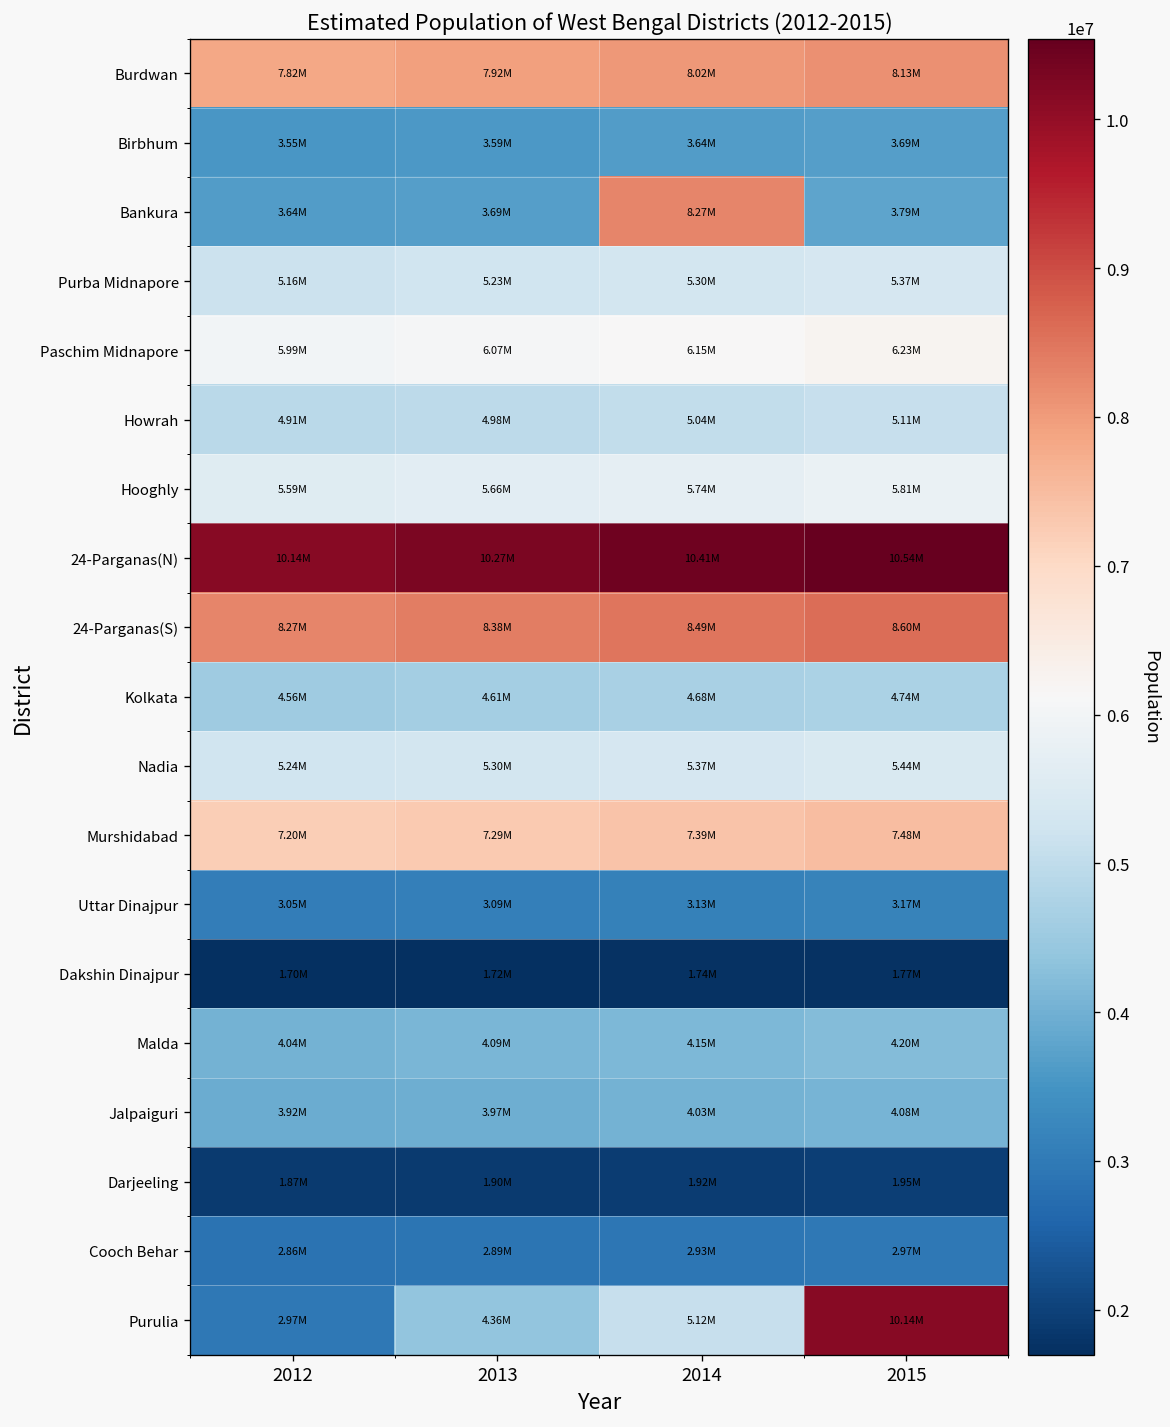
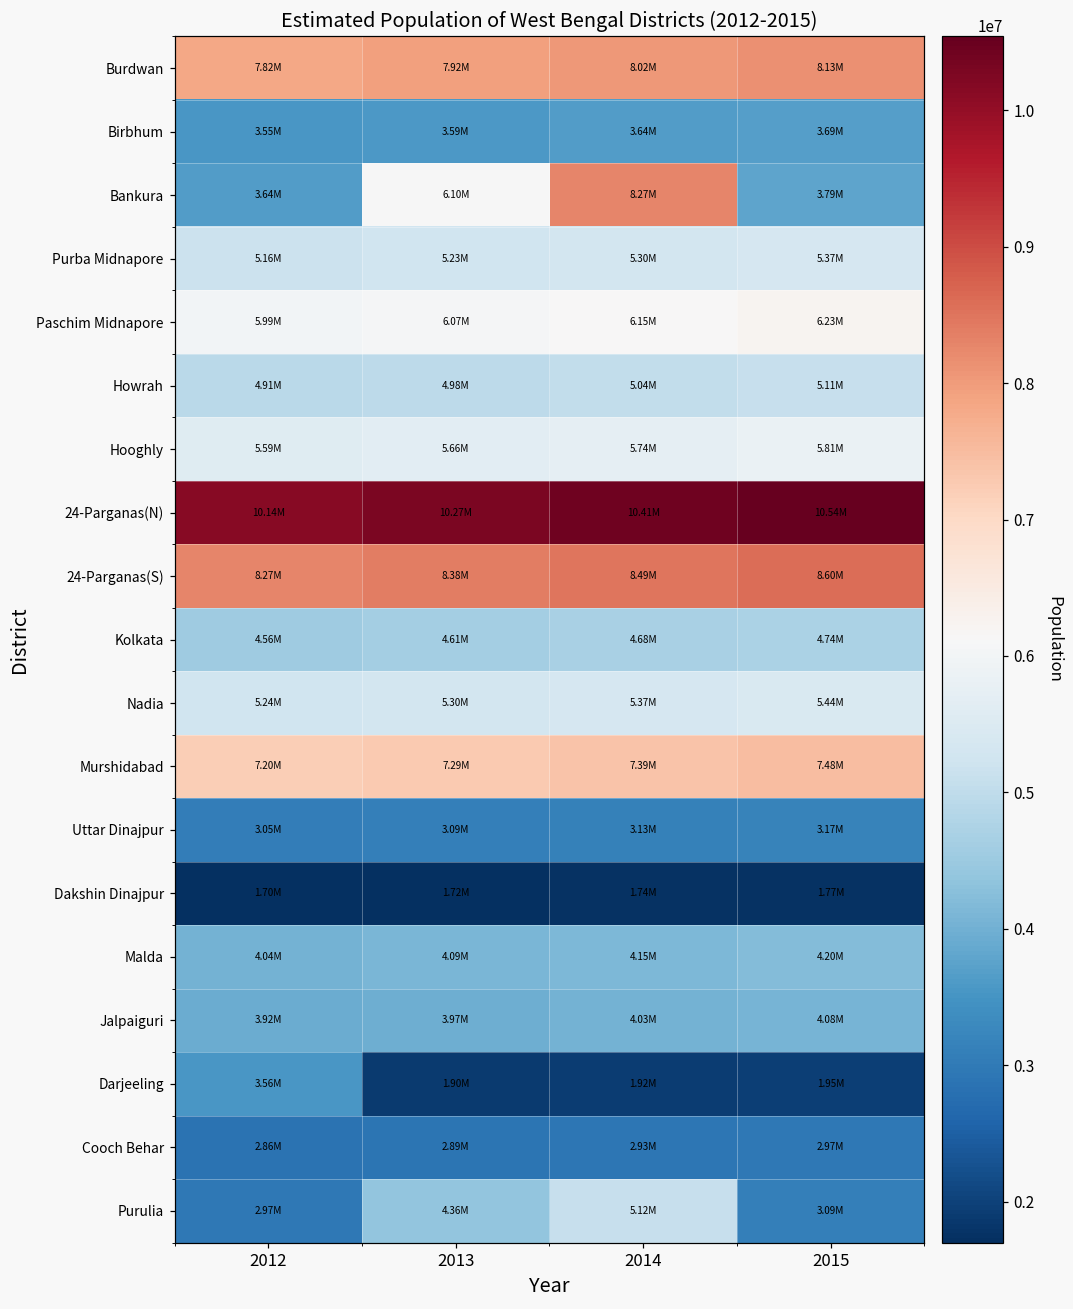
  {
    "Burdwan": {
      "2012": "7.82M",
      "2013": "7.92M",
      "2014": "8.02M",
      "2015": "8.13M"
    },
    "Birbhum": {
      "2012": "3.55M",
      "2013": "3.59M",
      "2014": "3.64M",
      "2015": "3.69M"
    },
    "Bankura": {
      "2012": "3.64M",
-     "2013": "3.69M",
+     "2013": "6.10M",
      "2014": "8.27M",
      "2015": "3.79M"
    },
    "Purba Midnapore": {
      "2012": "5.16M",
      "2013": "5.23M",
      "2014": "5.30M",
      "2015": "5.37M"
    },
    "Paschim Midnapore": {
      "2012": "5.99M",
      "2013": "6.07M",
      "2014": "6.15M",
      "2015": "6.23M"
    },
    "Howrah": {
      "2012": "4.91M",
      "2013": "4.98M",
      "2014": "5.04M",
      "2015": "5.11M"
    },
    "Hooghly": {
      "2012": "5.59M",
      "2013": "5.66M",
      "2014": "5.74M",
      "2015": "5.81M"
    },
    "24-Parganas(N)": {
      "2012": "10.14M",
      "2013": "10.27M",
      "2014": "10.41M",
      "2015": "10.54M"
    },
    "24-Parganas(S)": {
      "2012": "8.27M",
      "2013": "8.38M",
      "2014": "8.49M",
      "2015": "8.60M"
    },
    "Kolkata": {
      "2012": "4.56M",
      "2013": "4.61M",
      "2014": "4.68M",
      "2015": "4.74M"
    },
    "Nadia": {
      "2012": "5.24M",
      "2013": "5.30M",
      "2014": "5.37M",
      "2015": "5.44M"
    },
    "Murshidabad": {
      "2012": "7.20M",
      "2013": "7.29M",
      "2014": "7.39M",
      "2015": "7.48M"
    },
    "Uttar Dinajpur": {
      "2012": "3.05M",
      "2013": "3.09M",
      "2014": "3.13M",
      "2015": "3.17M"
    },
    "Dakshin Dinajpur": {
      "2012": "1.70M",
      "2013": "1.72M",
      "2014": "1.74M",
      "2015": "1.77M"
    },
    "Malda": {
      "2012": "4.04M",
      "2013": "4.09M",
      "2014": "4.15M",
      "2015": "4.20M"
    },
    "Jalpaiguri": {
      "2012": "3.92M",
      "2013": "3.97M",
      "2014": "4.03M",
      "2015": "4.08M"
    },
    "Darjeeling": {
-     "2012": "1.87M",
+     "2012": "3.56M",
      "2013": "1.90M",
      "2014": "1.92M",
      "2015": "1.95M"
    },
    "Cooch Behar": {
      "2012": "2.86M",
      "2013": "2.89M",
      "2014": "2.93M",
      "2015": "2.97M"
    },
    "Purulia": {
      "2012": "2.97M",
      "2013": "4.36M",
      "2014": "5.12M",
-     "2015": "10.14M"
+     "2015": "3.09M"
    }
  }
